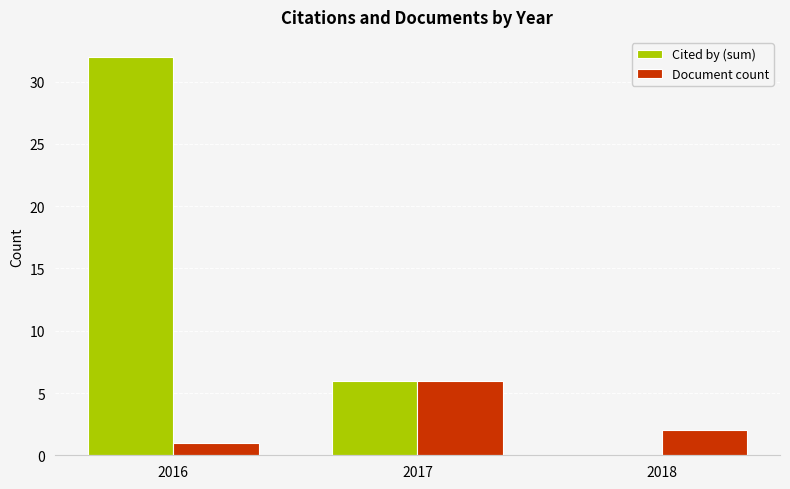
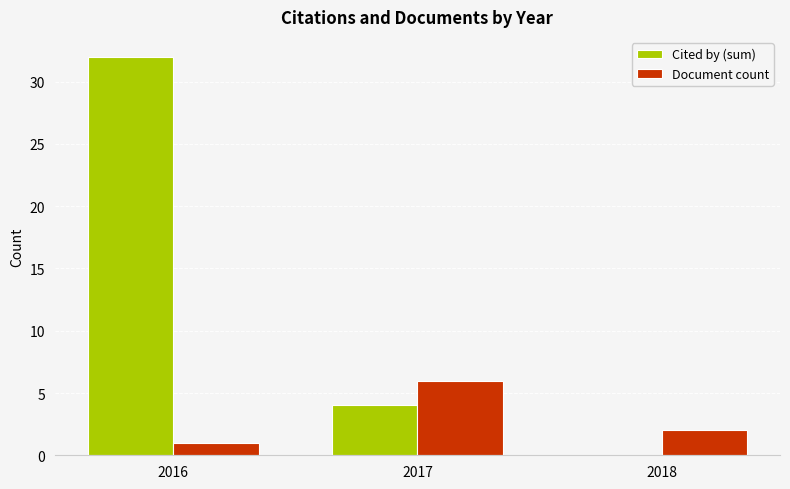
  {
    "Cited by (sum)": {
      "2016": 32,
-     "2017": 6,
+     "2017": 4,
      "2018": 0
    },
    "Document count": {
      "2016": 1,
      "2017": 6,
      "2018": 2
    }
  }
